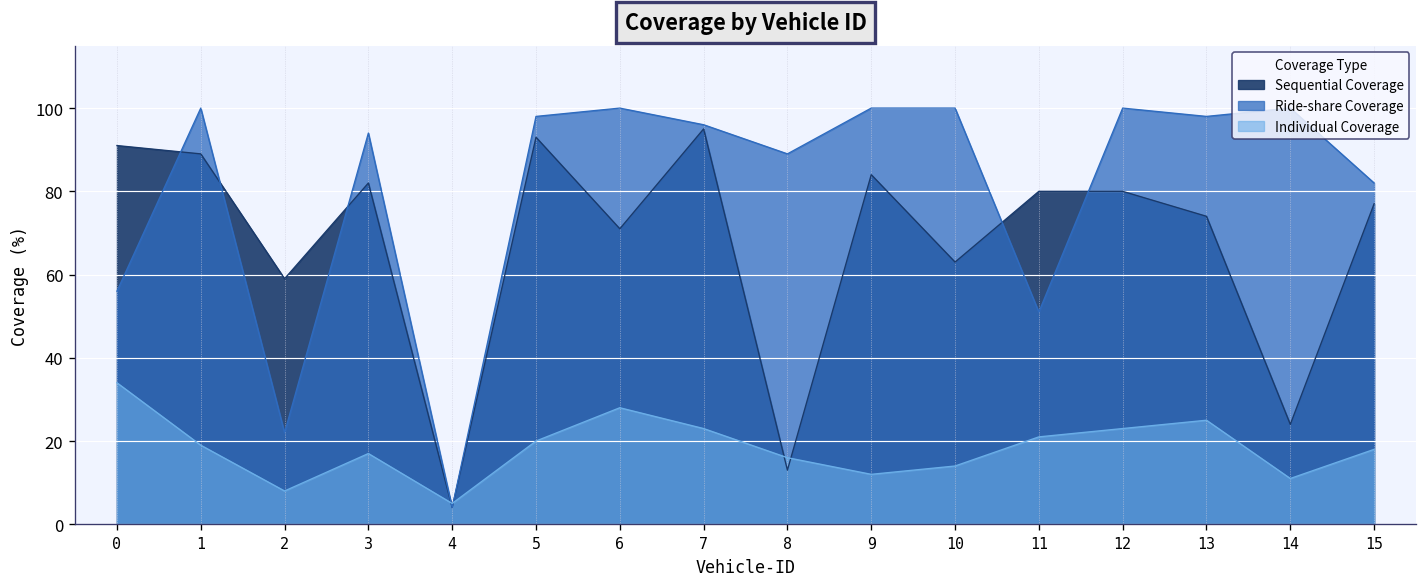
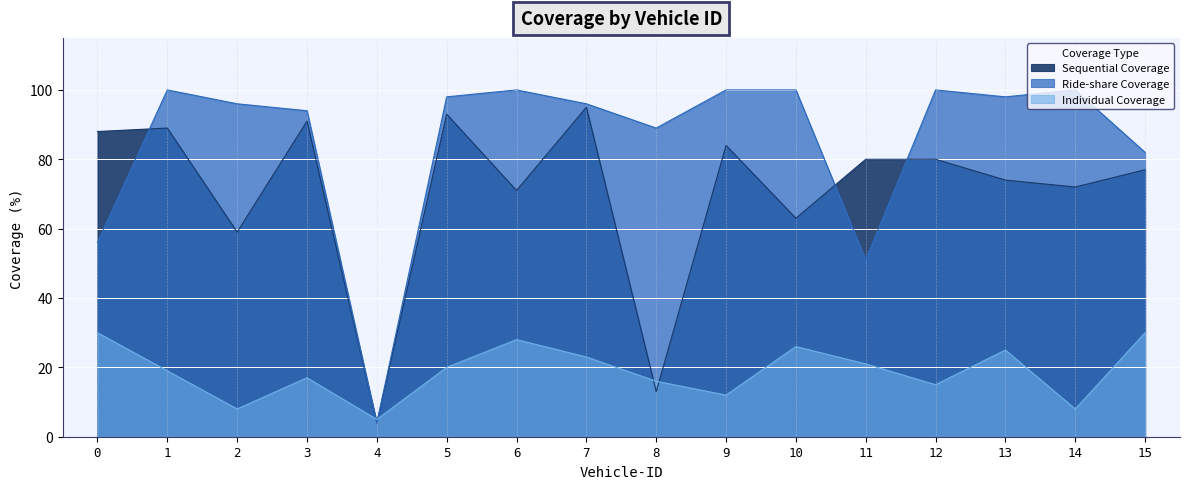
  {
    "Sequential Coverage": {
-     "0": 91,
+     "0": 88,
      "1": 89,
      "2": 59,
-     "3": 82,
+     "3": 91,
      "5": 93,
      "6": 71,
      "7": 95,
      "8": 13,
      "9": 84,
      "10": 63,
      "11": 80,
      "12": 80,
      "13": 74,
-     "14": 24,
+     "14": 72,
      "15": 77
    },
    "Ride-share Coverage": {
      "0": 56,
      "1": 100,
-     "2": 22,
+     "2": 96,
      "3": 94,
      "5": 98,
      "6": 100,
      "7": 96,
      "8": 89,
      "9": 100,
      "10": 100,
      "11": 51,
      "12": 100,
      "13": 98,
      "15": 82
    },
    "Individual Coverage": {
-     "0": 34,
+     "0": 30,
      "1": 19,
      "2": 8,
      "3": 17,
      "4": 5,
      "5": 20,
      "6": 28,
      "7": 23,
      "8": 16,
      "9": 12,
-     "10": 14,
+     "10": 26,
      "11": 21,
-     "12": 23,
+     "12": 15,
      "13": 25,
-     "14": 11,
-     "15": 18
+     "14": 8,
+     "15": 30
    }
  }
